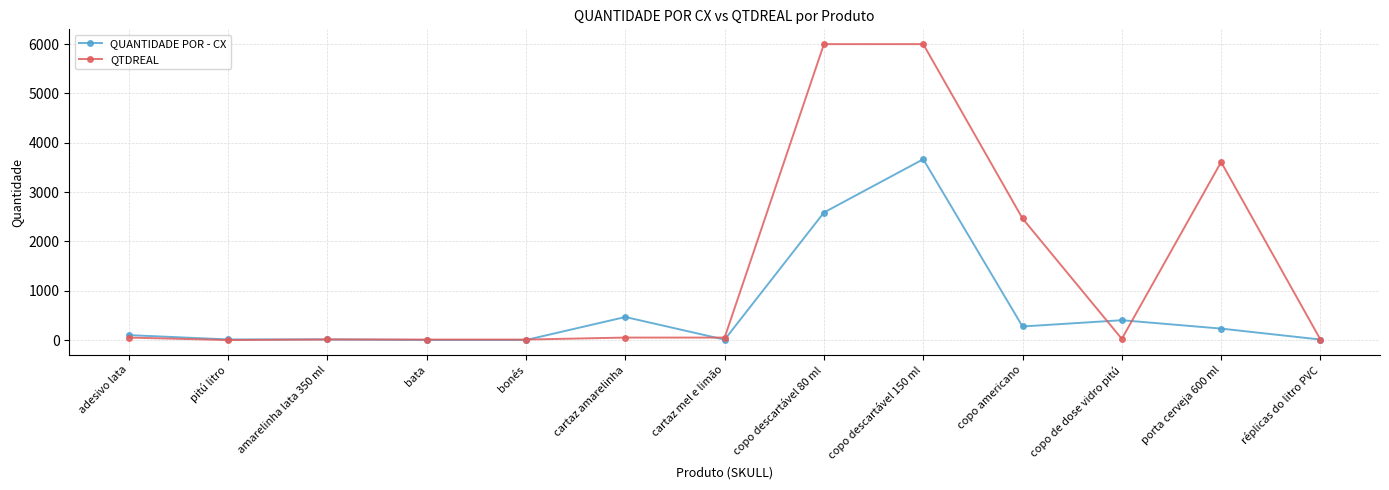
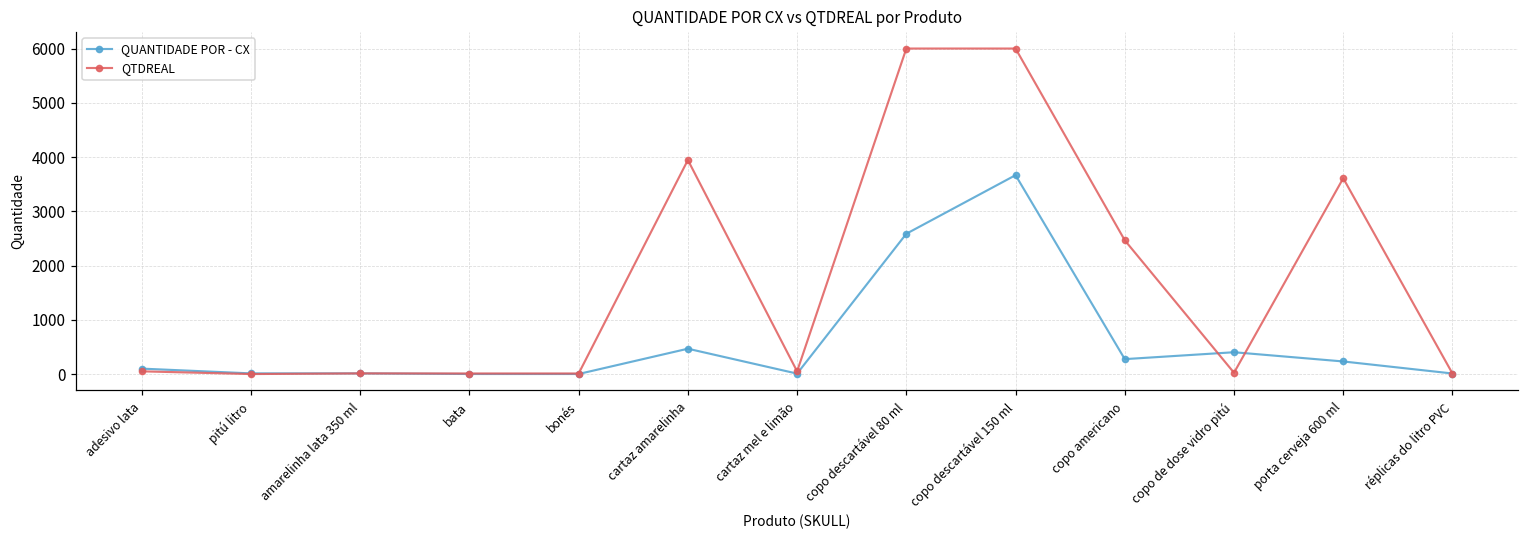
  {
    "QUANTIDADE POR - CX": {
      "cartaz amarelinha": 500,
      "copo descartável 80 ml": 2600,
      "copo descartável 150 ml": 3700,
      "copo americano": 300,
      "copo de dose vidro pitú": 400,
      "porta cerveja 600 ml": 200
    },
    "QTDREAL": {
-     "cartaz amarelinha": 100,
+     "cartaz amarelinha": 3900,
      "copo descartável 80 ml": 6000,
      "copo descartável 150 ml": 6000,
      "copo americano": 2500,
      "copo de dose vidro pitú": 0,
      "porta cerveja 600 ml": 3600
    }
  }
